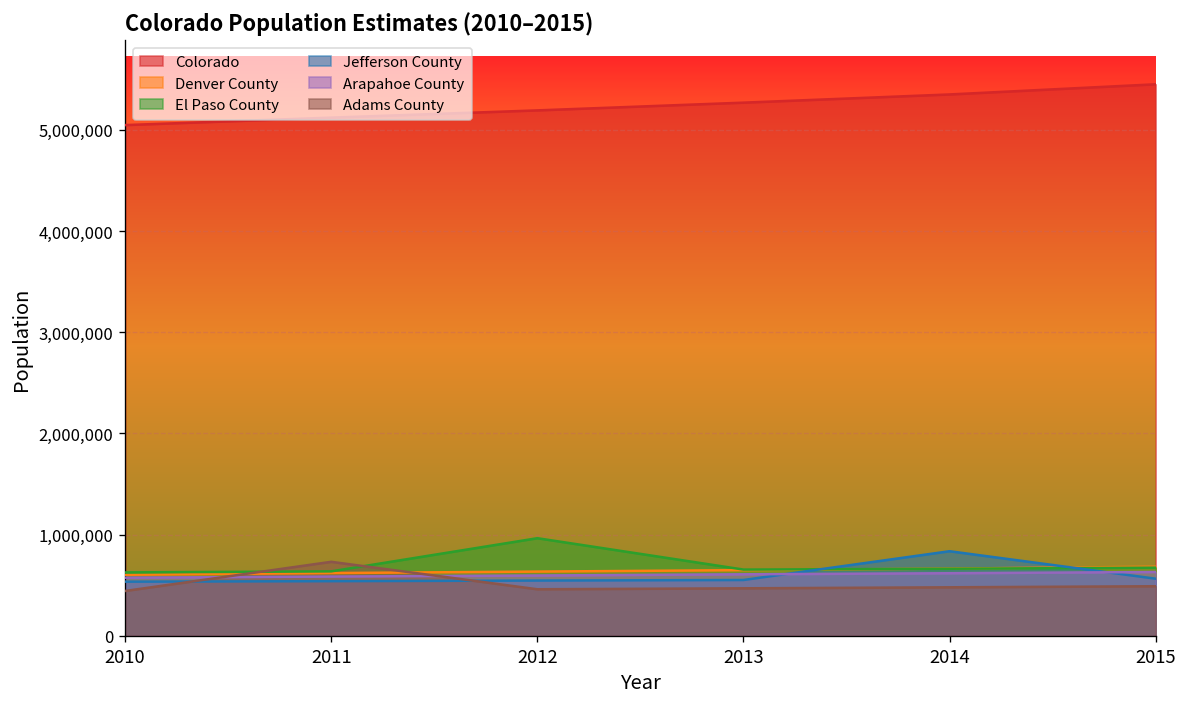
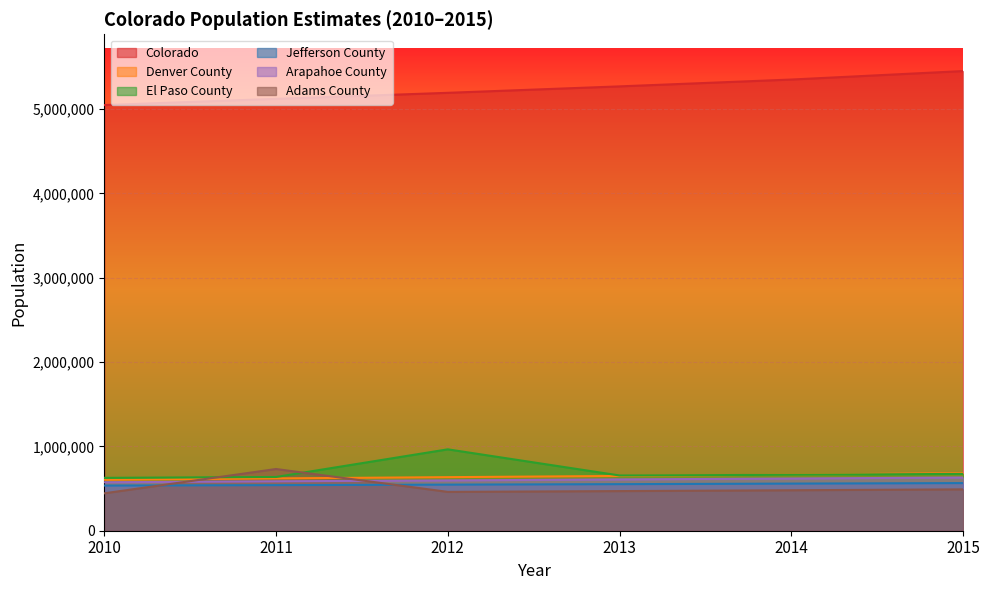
  {
    "Colorado": {
      "2010": "5,000,000",
      "2012": "5,200,000",
      "2013": "5,300,000",
      "2014": "5,400,000",
      "2015": "5,500,000"
    },
    "Denver County": {
      "2012": "600,000"
    },
    "El Paso County": {
      "2012": "1,000,000"
    },
    "Jefferson County": {
      "2010": "500,000",
      "2011": "500,000",
      "2012": "500,000",
      "2013": "600,000",
-     "2014": "800,000",
+     "2014": "600,000",
      "2015": "600,000"
    },
    "Arapahoe County": {
      "2011": "600,000",
      "2012": "600,000",
      "2013": "600,000",
      "2014": "600,000",
      "2015": "600,000"
    },
    "Adams County": {
      "2010": "400,000",
      "2011": "700,000",
      "2012": "500,000",
      "2013": "500,000",
      "2014": "500,000",
      "2015": "500,000"
    }
  }
